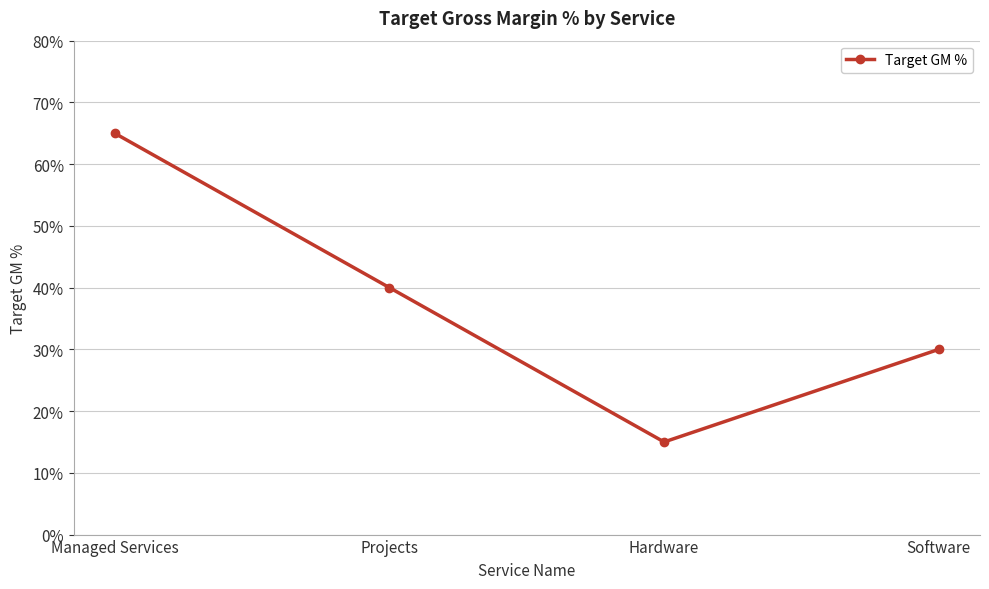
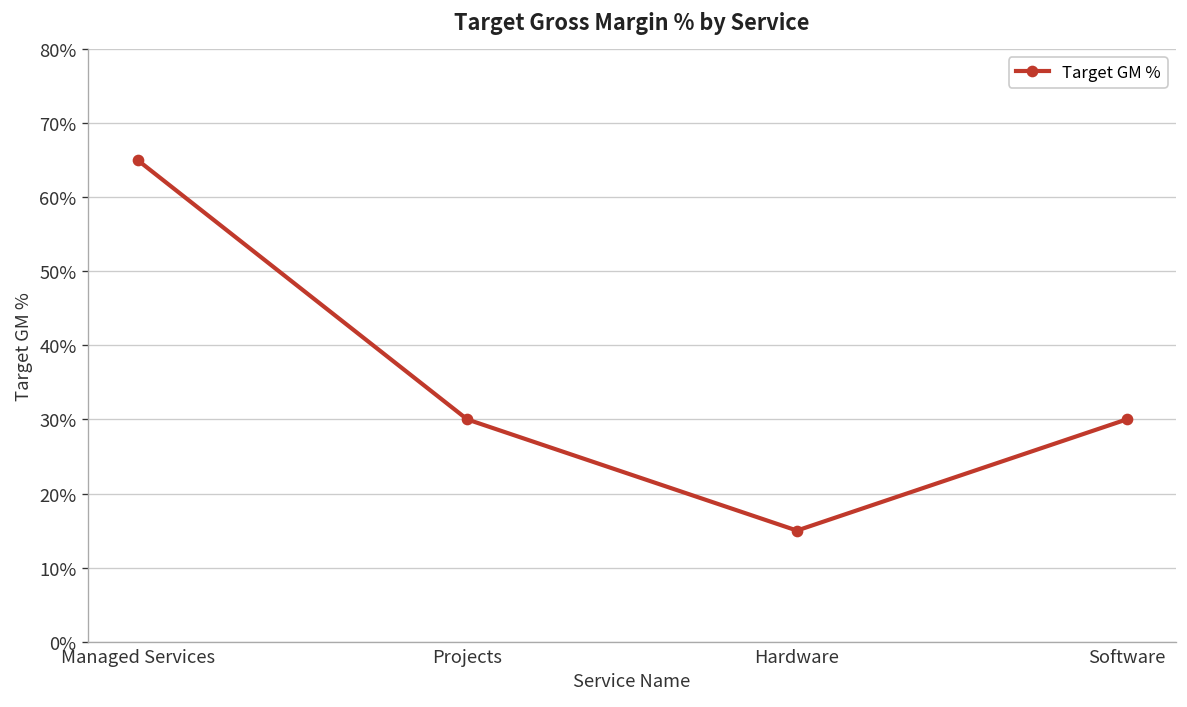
  {
    "Managed Services": "65%",
-   "Projects": "40%",
+   "Projects": "30%",
    "Hardware": "15%",
    "Software": "30%"
  }
